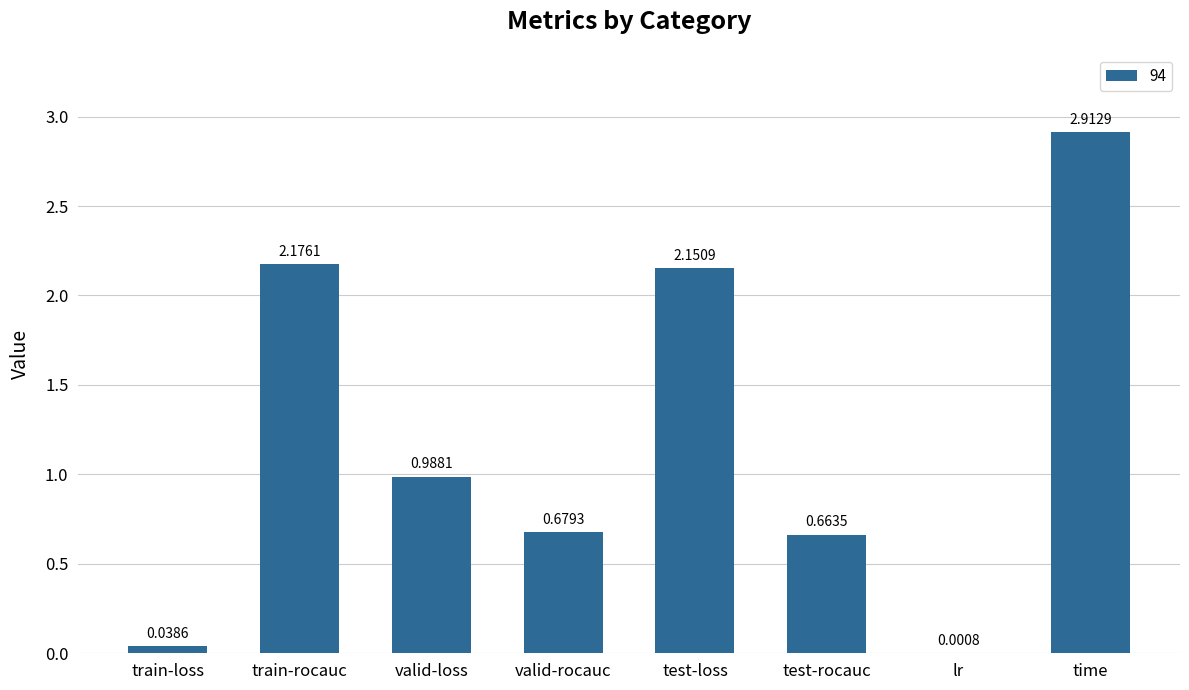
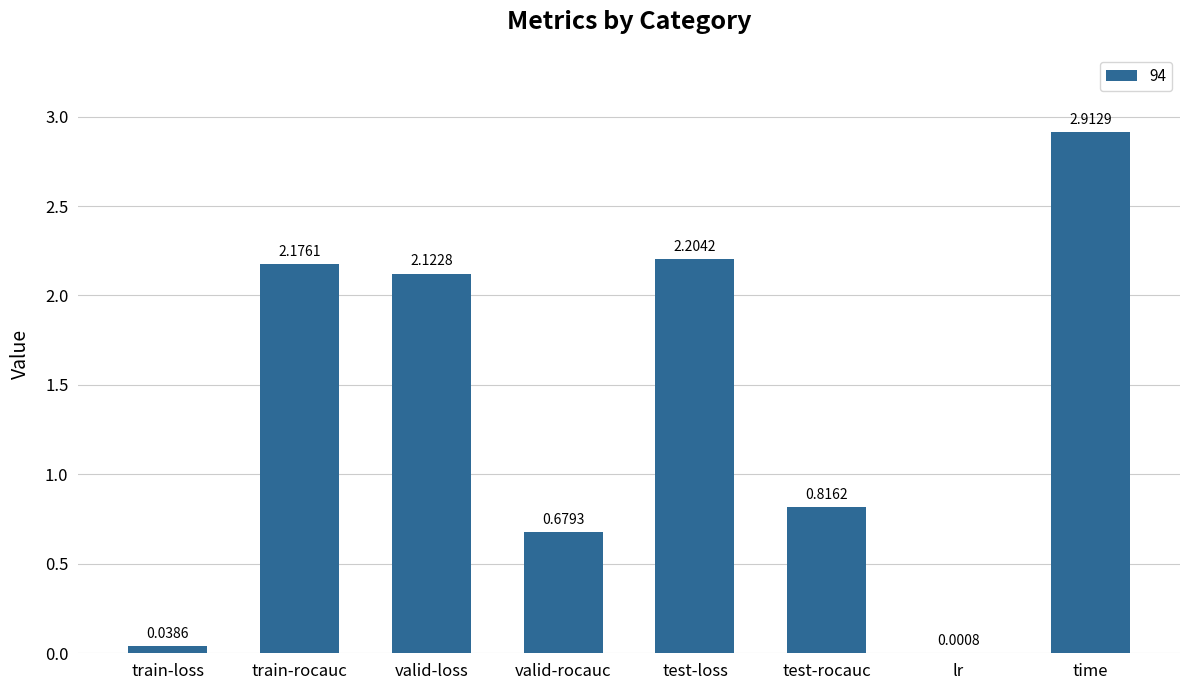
  {
    "train-loss": 0.0386,
    "train-rocauc": 2.1761,
-   "valid-loss": 0.9881,
+   "valid-loss": 2.1228,
    "valid-rocauc": 0.6793,
-   "test-loss": 2.1509,
-   "test-rocauc": 0.6635,
+   "test-loss": 2.2042,
+   "test-rocauc": 0.8162,
    "lr": 0.0008,
    "time": 2.9129
  }
